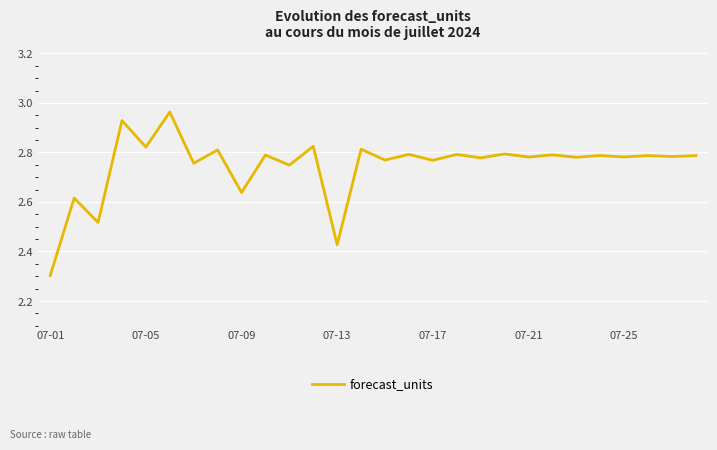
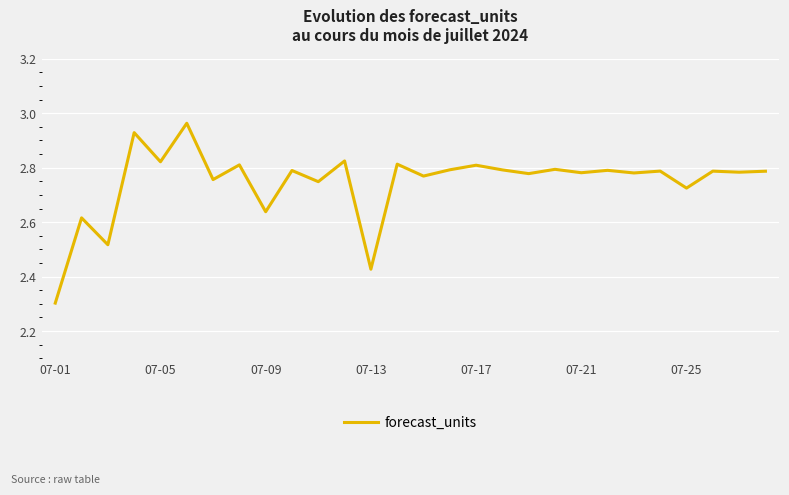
  {
    "07-01": 2.30,
    "07-05": 2.82,
    "07-09": 2.64,
    "07-13": 2.43,
-   "07-17": 2.77,
+   "07-17": 2.81,
    "07-21": 2.78,
-   "07-25": 2.78
+   "07-25": 2.73
  }
